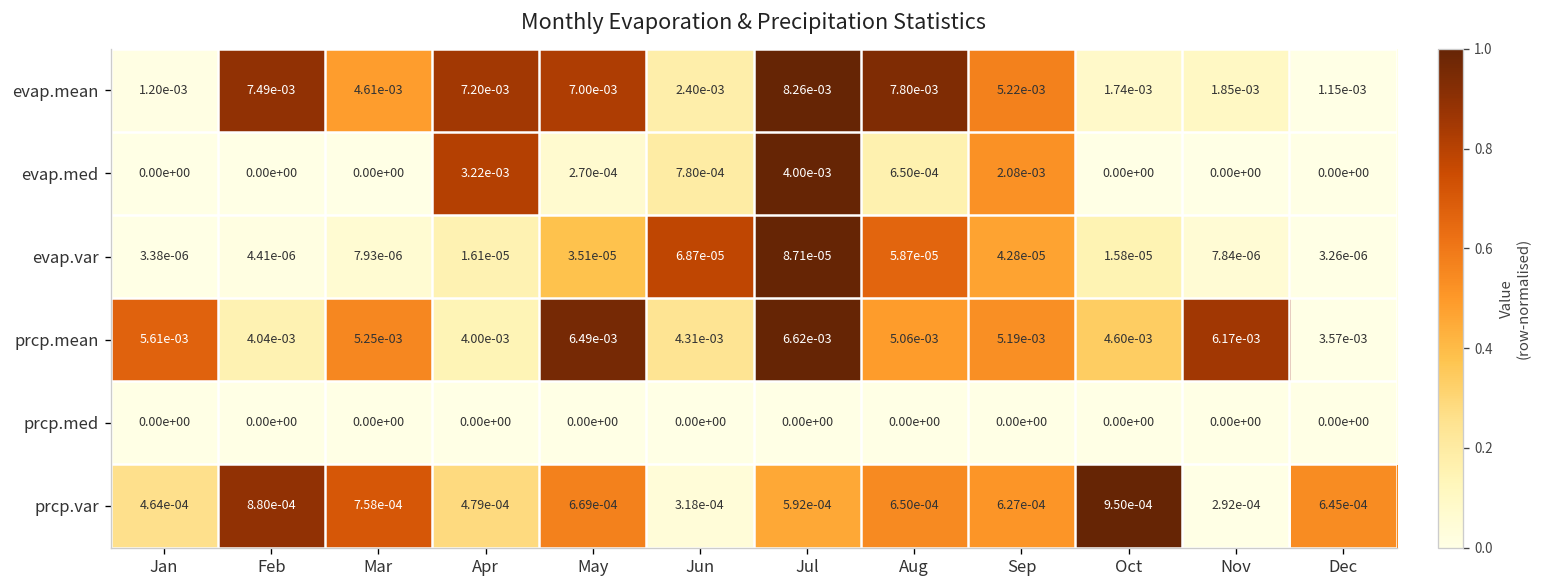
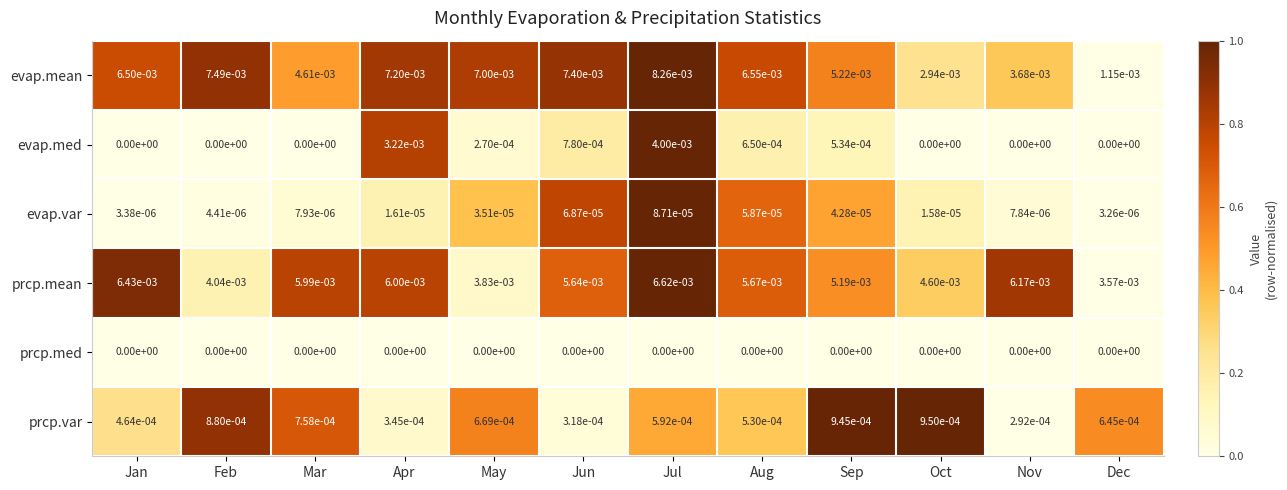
  {
    "evap.mean": {
-     "Jan": "1.20e-03",
+     "Jan": "6.50e-03",
      "Feb": "7.49e-03",
      "Mar": "4.61e-03",
      "Apr": "7.20e-03",
      "May": "7.00e-03",
-     "Jun": "2.40e-03",
+     "Jun": "7.40e-03",
      "Jul": "8.26e-03",
-     "Aug": "7.80e-03",
+     "Aug": "6.55e-03",
      "Sep": "5.22e-03",
-     "Oct": "1.74e-03",
-     "Nov": "1.85e-03",
+     "Oct": "2.94e-03",
+     "Nov": "3.68e-03",
      "Dec": "1.15e-03"
    },
    "evap.med": {
      "Jan": "0.00e+00",
      "Feb": "0.00e+00",
      "Mar": "0.00e+00",
      "Apr": "3.22e-03",
      "May": "2.70e-04",
      "Jun": "7.80e-04",
      "Jul": "4.00e-03",
      "Aug": "6.50e-04",
-     "Sep": "2.08e-03",
+     "Sep": "5.34e-04",
      "Oct": "0.00e+00",
      "Nov": "0.00e+00",
      "Dec": "0.00e+00"
    },
    "evap.var": {
      "Jan": "3.38e-06",
      "Feb": "4.41e-06",
      "Mar": "7.93e-06",
      "Apr": "1.61e-05",
      "May": "3.51e-05",
      "Jun": "6.87e-05",
      "Jul": "8.71e-05",
      "Aug": "5.87e-05",
      "Sep": "4.28e-05",
      "Oct": "1.58e-05",
      "Nov": "7.84e-06",
      "Dec": "3.26e-06"
    },
    "prcp.mean": {
-     "Jan": "5.61e-03",
+     "Jan": "6.43e-03",
      "Feb": "4.04e-03",
-     "Mar": "5.25e-03",
-     "Apr": "4.00e-03",
-     "May": "6.49e-03",
-     "Jun": "4.31e-03",
+     "Mar": "5.99e-03",
+     "Apr": "6.00e-03",
+     "May": "3.83e-03",
+     "Jun": "5.64e-03",
      "Jul": "6.62e-03",
-     "Aug": "5.06e-03",
+     "Aug": "5.67e-03",
      "Sep": "5.19e-03",
      "Oct": "4.60e-03",
      "Nov": "6.17e-03",
      "Dec": "3.57e-03"
    },
    "prcp.med": {
      "Jan": "0.00e+00",
      "Feb": "0.00e+00",
      "Mar": "0.00e+00",
      "Apr": "0.00e+00",
      "May": "0.00e+00",
      "Jun": "0.00e+00",
      "Jul": "0.00e+00",
      "Aug": "0.00e+00",
      "Sep": "0.00e+00",
      "Oct": "0.00e+00",
      "Nov": "0.00e+00",
      "Dec": "0.00e+00"
    },
    "prcp.var": {
      "Jan": "4.64e-04",
      "Feb": "8.80e-04",
      "Mar": "7.58e-04",
-     "Apr": "4.79e-04",
+     "Apr": "3.45e-04",
      "May": "6.69e-04",
      "Jun": "3.18e-04",
      "Jul": "5.92e-04",
-     "Aug": "6.50e-04",
-     "Sep": "6.27e-04",
+     "Aug": "5.30e-04",
+     "Sep": "9.45e-04",
      "Oct": "9.50e-04",
      "Nov": "2.92e-04",
      "Dec": "6.45e-04"
    }
  }
